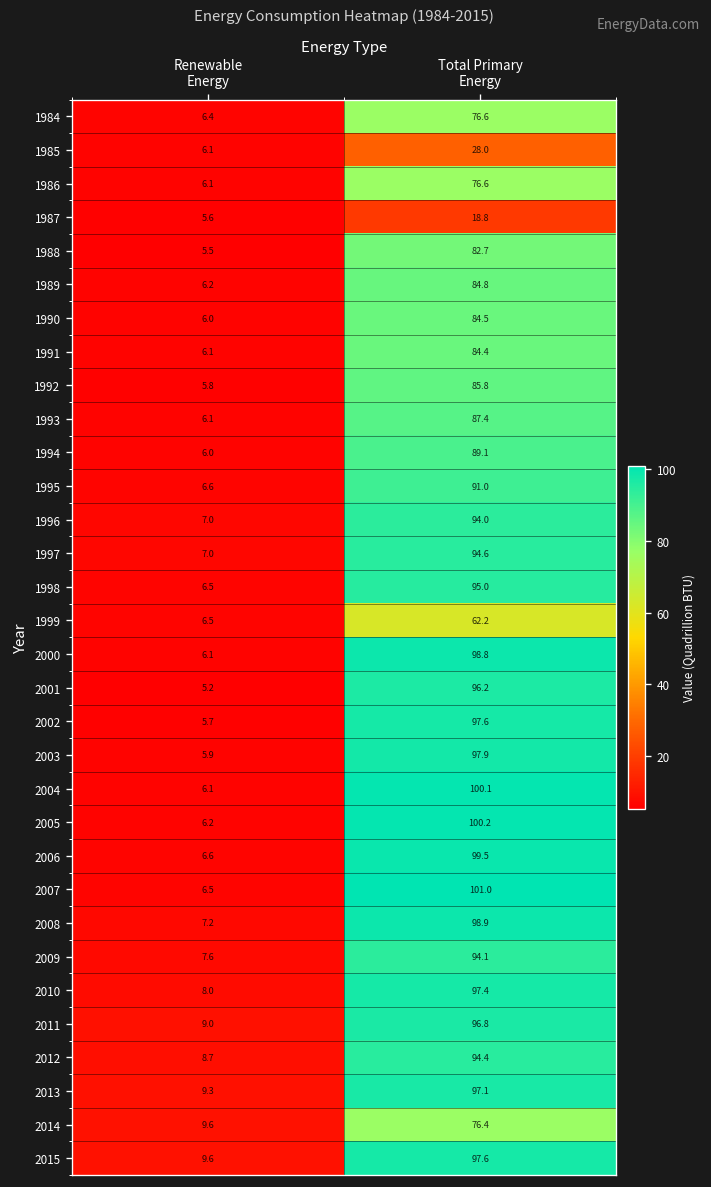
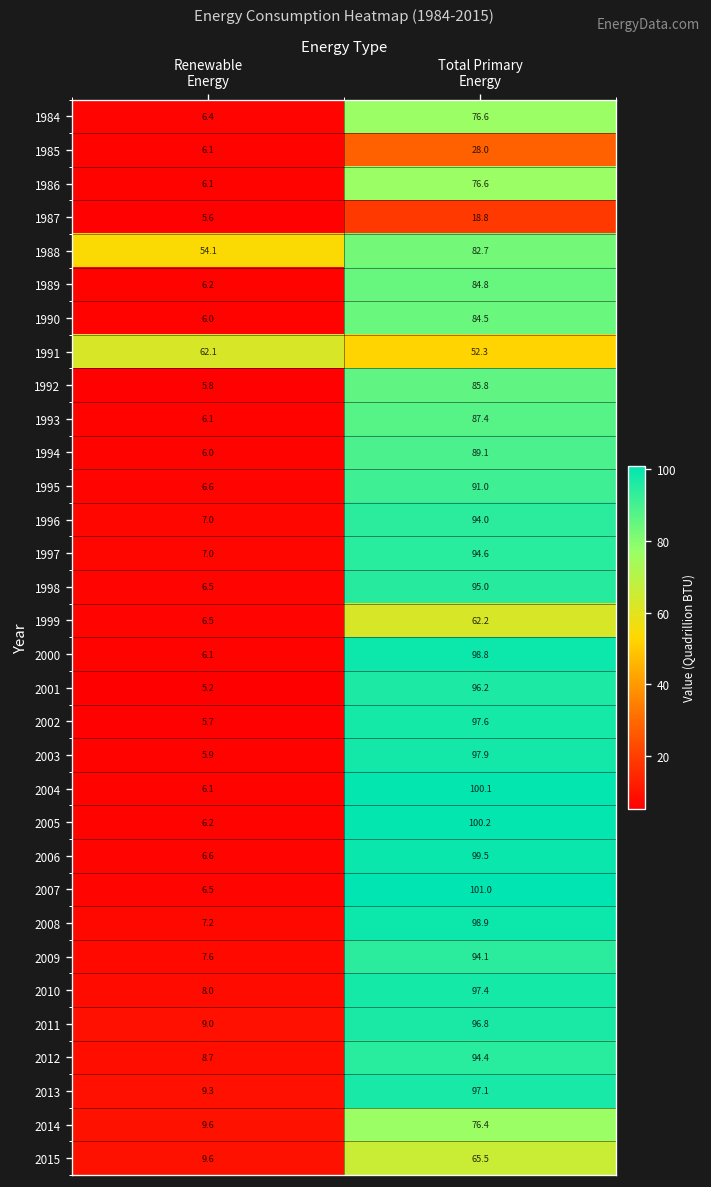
  {
    "1984": {
      "Renewable Energy": 6.4,
      "Total Primary Energy": 76.6
    },
    "1985": {
      "Renewable Energy": 6.1,
      "Total Primary Energy": 28.0
    },
    "1986": {
      "Renewable Energy": 6.1,
      "Total Primary Energy": 76.6
    },
    "1987": {
      "Renewable Energy": 5.6,
      "Total Primary Energy": 18.8
    },
    "1988": {
-     "Renewable Energy": 5.5,
+     "Renewable Energy": 54.1,
      "Total Primary Energy": 82.7
    },
    "1989": {
      "Renewable Energy": 6.2,
      "Total Primary Energy": 84.8
    },
    "1990": {
      "Renewable Energy": 6.0,
      "Total Primary Energy": 84.5
    },
    "1991": {
-     "Renewable Energy": 6.1,
-     "Total Primary Energy": 84.4
+     "Renewable Energy": 62.1,
+     "Total Primary Energy": 52.3
    },
    "1992": {
      "Renewable Energy": 5.8,
      "Total Primary Energy": 85.8
    },
    "1993": {
      "Renewable Energy": 6.1,
      "Total Primary Energy": 87.4
    },
    "1994": {
      "Renewable Energy": 6.0,
      "Total Primary Energy": 89.1
    },
    "1995": {
      "Renewable Energy": 6.6,
      "Total Primary Energy": 91.0
    },
    "1996": {
      "Renewable Energy": 7.0,
      "Total Primary Energy": 94.0
    },
    "1997": {
      "Renewable Energy": 7.0,
      "Total Primary Energy": 94.6
    },
    "1998": {
      "Renewable Energy": 6.5,
      "Total Primary Energy": 95.0
    },
    "1999": {
      "Renewable Energy": 6.5,
      "Total Primary Energy": 62.2
    },
    "2000": {
      "Renewable Energy": 6.1,
      "Total Primary Energy": 98.8
    },
    "2001": {
      "Renewable Energy": 5.2,
      "Total Primary Energy": 96.2
    },
    "2002": {
      "Renewable Energy": 5.7,
      "Total Primary Energy": 97.6
    },
    "2003": {
      "Renewable Energy": 5.9,
      "Total Primary Energy": 97.9
    },
    "2004": {
      "Renewable Energy": 6.1,
      "Total Primary Energy": 100.1
    },
    "2005": {
      "Renewable Energy": 6.2,
      "Total Primary Energy": 100.2
    },
    "2006": {
      "Renewable Energy": 6.6,
      "Total Primary Energy": 99.5
    },
    "2007": {
      "Renewable Energy": 6.5,
      "Total Primary Energy": 101.0
    },
    "2008": {
      "Renewable Energy": 7.2,
      "Total Primary Energy": 98.9
    },
    "2009": {
      "Renewable Energy": 7.6,
      "Total Primary Energy": 94.1
    },
    "2010": {
      "Renewable Energy": 8.0,
      "Total Primary Energy": 97.4
    },
    "2011": {
      "Renewable Energy": 9.0,
      "Total Primary Energy": 96.8
    },
    "2012": {
      "Renewable Energy": 8.7,
      "Total Primary Energy": 94.4
    },
    "2013": {
      "Renewable Energy": 9.3,
      "Total Primary Energy": 97.1
    },
    "2014": {
      "Renewable Energy": 9.6,
      "Total Primary Energy": 76.4
    },
    "2015": {
      "Renewable Energy": 9.6,
-     "Total Primary Energy": 97.6
+     "Total Primary Energy": 65.5
    }
  }
